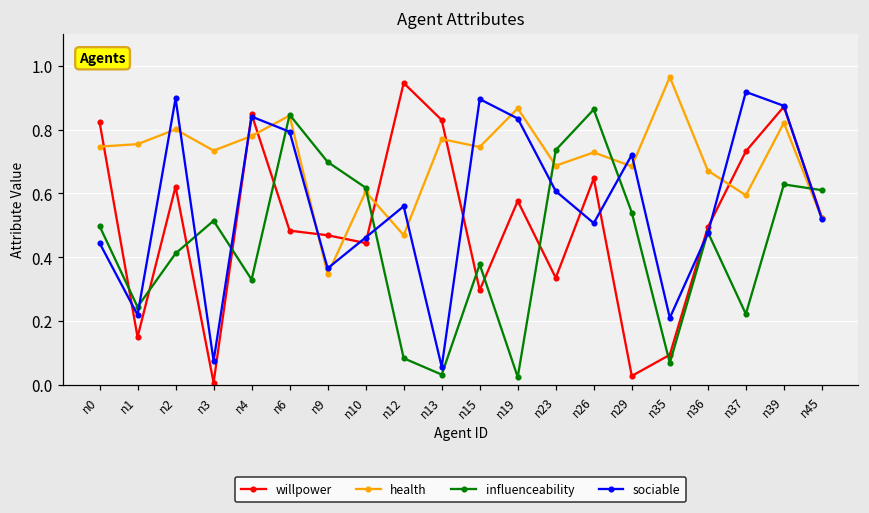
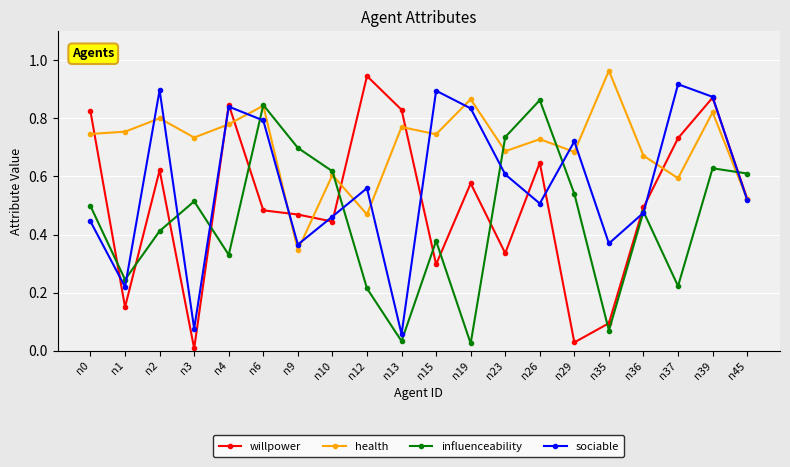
  {
    "willpower": {
      "n0": 0.82,
      "n1": 0.15,
      "n2": 0.62,
      "n3": 0.01,
      "n6": 0.48,
      "n9": 0.47,
      "n10": 0.44,
      "n12": 0.95,
      "n13": 0.83,
      "n15": 0.30,
      "n19": 0.58,
      "n23": 0.34,
      "n26": 0.65,
      "n29": 0.03,
      "n35": 0.09,
      "n36": 0.49,
      "n37": 0.73
    },
    "health": {
      "n0": 0.75,
      "n1": 0.75,
      "n2": 0.80,
      "n3": 0.73,
      "n4": 0.78,
      "n9": 0.35,
      "n10": 0.61,
      "n12": 0.47,
      "n13": 0.77,
      "n15": 0.75,
      "n19": 0.87,
      "n23": 0.69,
      "n26": 0.73,
      "n29": 0.68,
      "n35": 0.96,
      "n36": 0.67,
      "n37": 0.59,
      "n39": 0.82
    },
    "influenceability": {
      "n0": 0.50,
      "n1": 0.24,
      "n2": 0.41,
      "n3": 0.51,
      "n4": 0.33,
      "n9": 0.70,
      "n10": 0.62,
-     "n12": 0.08,
+     "n12": 0.21,
      "n13": 0.03,
      "n15": 0.38,
      "n19": 0.03,
      "n23": 0.74,
      "n26": 0.86,
      "n29": 0.54,
      "n35": 0.07,
      "n37": 0.22,
      "n39": 0.63,
      "n45": 0.61
    },
    "sociable": {
      "n0": 0.45,
      "n1": 0.22,
      "n2": 0.90,
      "n3": 0.08,
      "n6": 0.79,
      "n9": 0.37,
      "n10": 0.46,
      "n12": 0.56,
      "n13": 0.06,
      "n15": 0.90,
      "n19": 0.83,
      "n23": 0.61,
      "n26": 0.51,
      "n29": 0.72,
-     "n35": 0.21,
+     "n35": 0.37,
      "n37": 0.92
    }
  }
